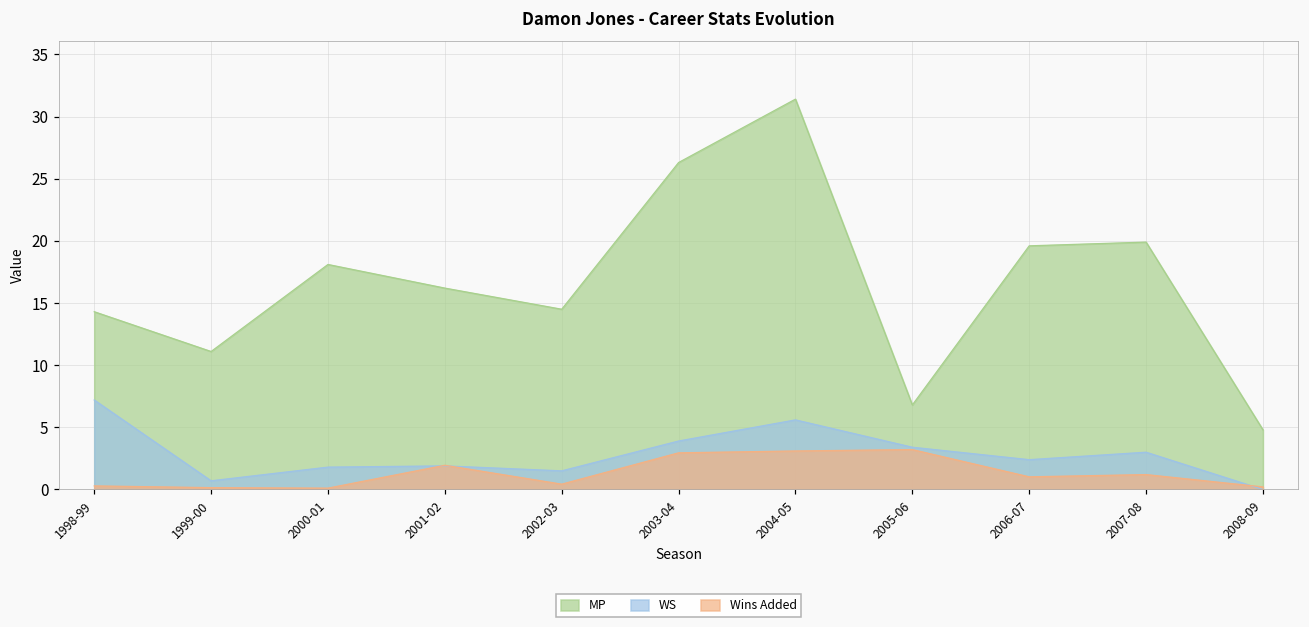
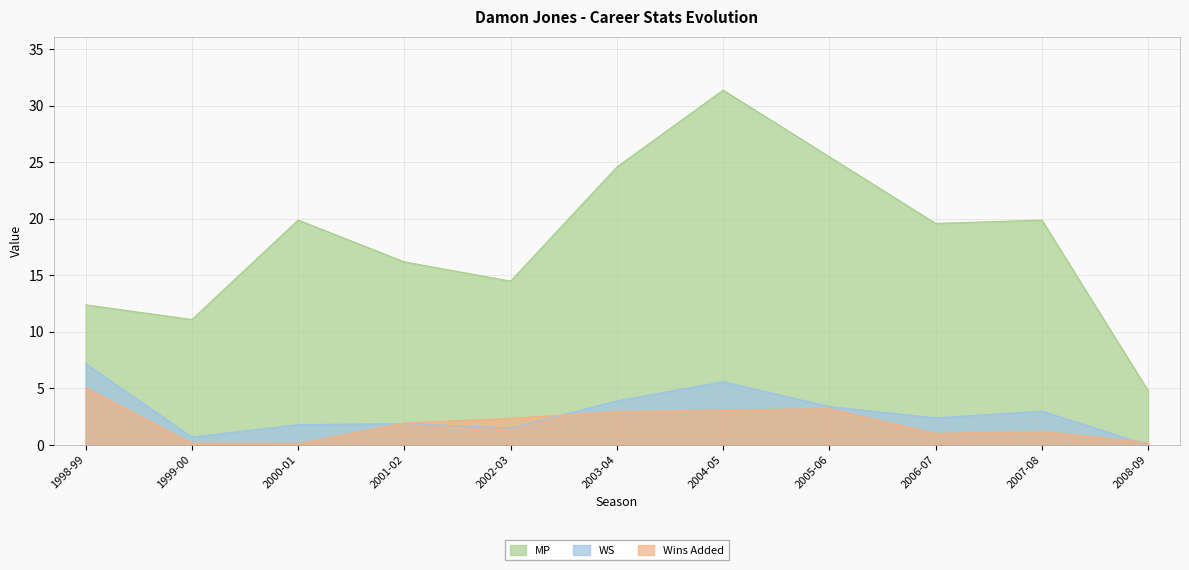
  {
    "MP": {
-     "1998-99": 14.3,
+     "1998-99": 12.4,
      "1999-00": 11.1,
-     "2000-01": 18.1,
+     "2000-01": 19.9,
      "2001-02": 16.2,
      "2002-03": 14.5,
-     "2003-04": 26.3,
+     "2003-04": 24.6,
      "2004-05": 31.4,
-     "2005-06": 6.8,
+     "2005-06": 25.5,
      "2006-07": 19.6,
      "2007-08": 19.9,
      "2008-09": 4.8
    },
    "WS": {
      "1998-99": 7.2,
      "1999-00": 0.7,
      "2000-01": 1.8,
      "2002-03": 1.5,
      "2003-04": 3.9,
      "2004-05": 5.6,
      "2006-07": 2.4,
      "2007-08": 3.0
    },
    "Wins Added": {
-     "1998-99": 0.3,
+     "1998-99": 5.1,
      "1999-00": 0.2,
      "2000-01": 0.1,
-     "2002-03": 0.4,
+     "2002-03": 2.4,
      "2003-04": 3.0,
      "2004-05": 3.1,
      "2006-07": 1.0,
      "2007-08": 1.2
    }
  }
